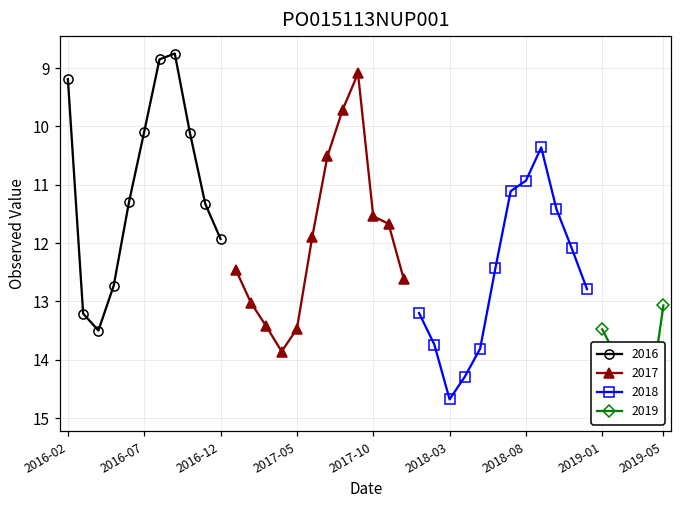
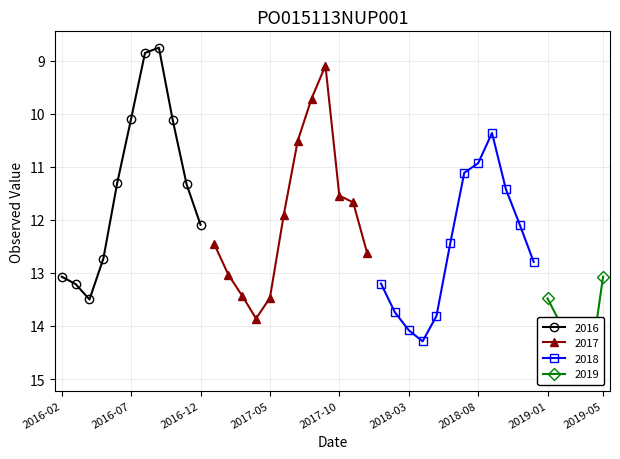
  {
    "2016": {
-     "2016-02": 9.2,
+     "2016-02": 13.1,
      "2016-07": 10.1,
-     "2016-12": 11.9
+     "2016-12": 12.1
    },
    "2017": {
      "2017-05": 13.5,
      "2017-10": 11.5
    },
    "2018": {
-     "2018-03": 14.7,
+     "2018-03": 14.1,
      "2018-08": 10.9
    },
    "2019": {
      "2019-01": 13.5,
      "2019-05": 13.1
    }
  }
